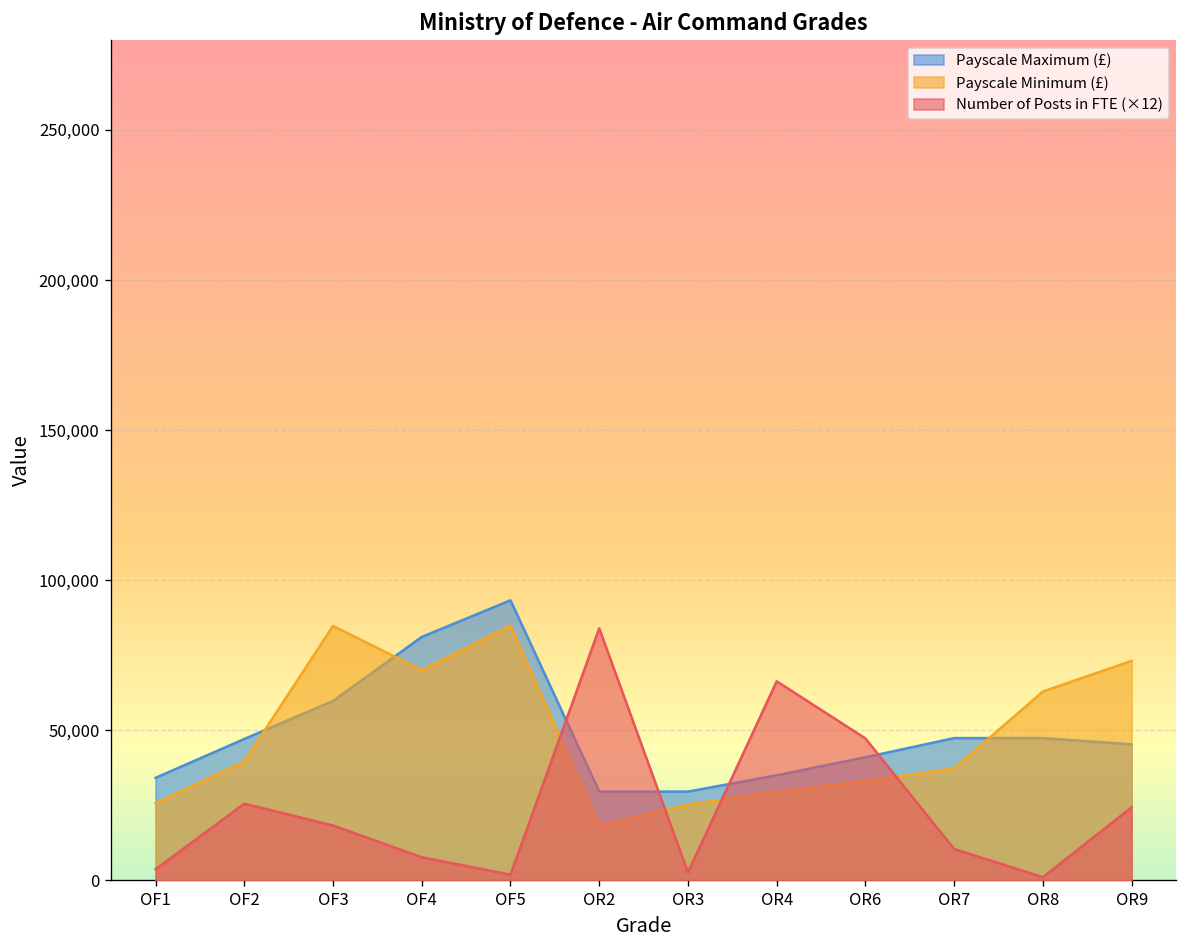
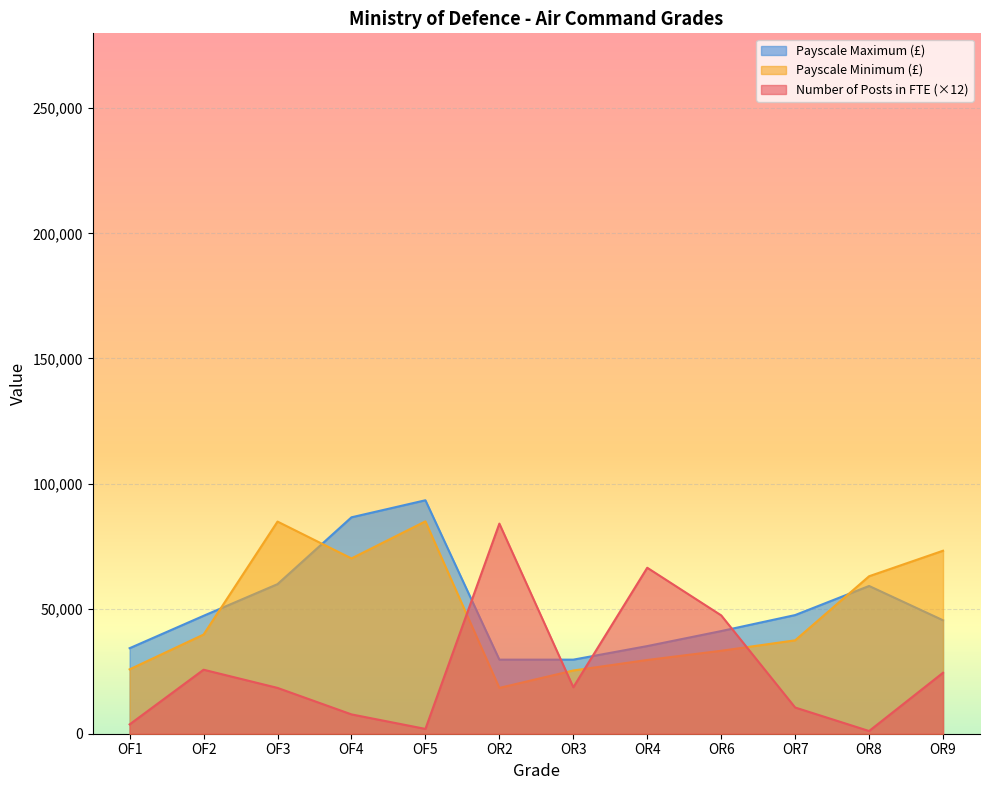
  {
    "Payscale Maximum (£)": {
      "OF1": "34,000",
      "OF2": "47,000",
      "OF3": "60,000",
-     "OF4": "81,000",
+     "OF4": "86,000",
      "OF5": "93,000",
      "OR2": "30,000",
      "OR3": "30,000",
      "OR4": "35,000",
      "OR6": "41,000",
      "OR7": "47,000",
-     "OR8": "47,000",
+     "OR8": "59,000",
      "OR9": "45,000"
    },
    "Payscale Minimum (£)": {
      "OF1": "26,000",
      "OF2": "40,000",
      "OF3": "85,000",
      "OF4": "70,000",
      "OF5": "85,000",
      "OR2": "18,000",
      "OR3": "25,000",
      "OR4": "29,000",
      "OR6": "33,000",
      "OR7": "37,000",
      "OR8": "63,000",
      "OR9": "73,000"
    },
    "Number of Posts in FTE (×12)": {
      "OF1": "4,000",
      "OF2": "26,000",
      "OF3": "18,000",
      "OF4": "8,000",
      "OF5": "2,000",
      "OR2": "84,000",
-     "OR3": "3,000",
+     "OR3": "19,000",
      "OR4": "66,000",
      "OR6": "47,000",
      "OR7": "10,000",
      "OR8": "1,000",
      "OR9": "24,000"
    }
  }
